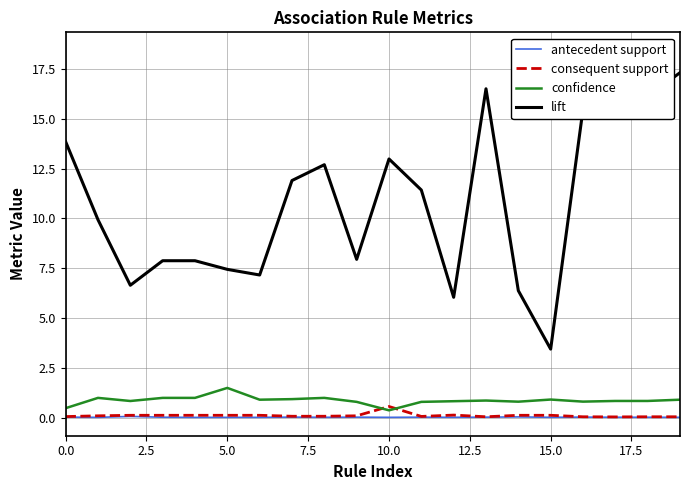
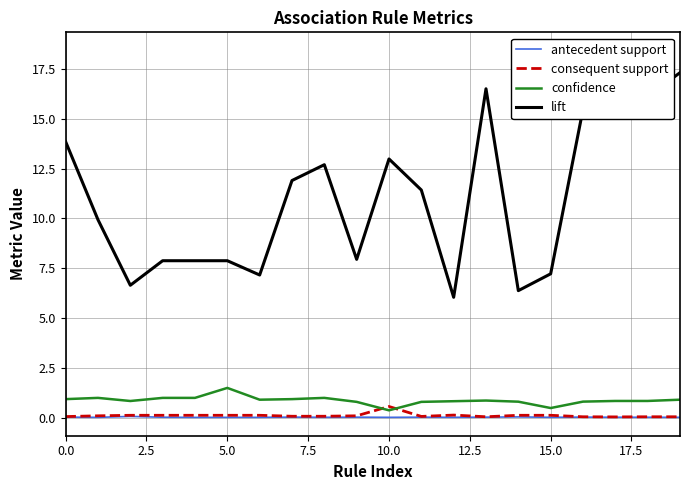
  {
    "antecedent support": {
      "10.0": 0.0
    },
    "consequent support": {
      "10.0": 0.6
    },
    "confidence": {
-     "0.0": 0.5,
+     "0.0": 0.9,
      "5.0": 1.5,
      "10.0": 0.4,
-     "15.0": 0.9
+     "15.0": 0.5
    },
    "lift": {
      "0.0": 13.8,
-     "5.0": 7.4,
+     "5.0": 7.9,
      "10.0": 13.0,
-     "15.0": 3.4
+     "15.0": 7.2
    }
  }
